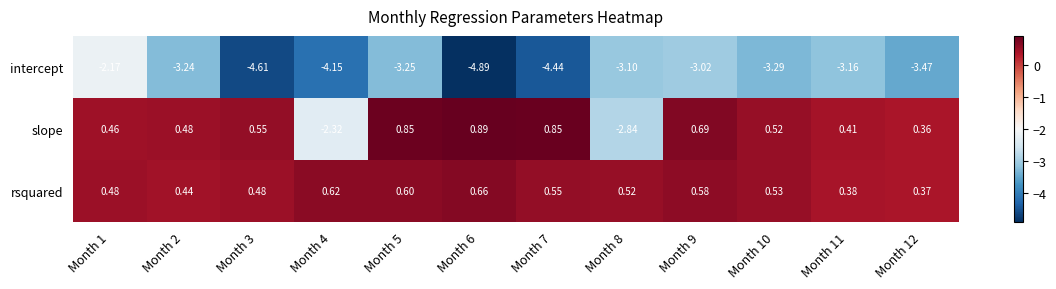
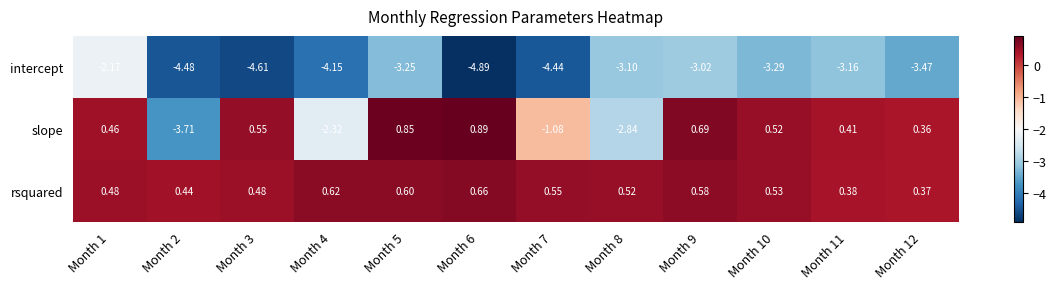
  {
    "intercept": {
-     "Month 2": -3.24,
+     "Month 2": -4.48,
      "Month 3": -4.61,
      "Month 4": -4.15,
      "Month 5": -3.25,
      "Month 6": -4.89,
      "Month 7": -4.44,
      "Month 8": -3.10,
      "Month 9": -3.02,
      "Month 10": -3.29,
      "Month 11": -3.16,
      "Month 12": -3.47
    },
    "slope": {
      "Month 1": 0.46,
-     "Month 2": 0.48,
+     "Month 2": -3.71,
      "Month 3": 0.55,
      "Month 5": 0.85,
      "Month 6": 0.89,
-     "Month 7": 0.85,
+     "Month 7": -1.08,
      "Month 8": -2.84,
      "Month 9": 0.69,
      "Month 10": 0.52,
      "Month 11": 0.41,
      "Month 12": 0.36
    },
    "rsquared": {
      "Month 1": 0.48,
      "Month 2": 0.44,
      "Month 3": 0.48,
      "Month 4": 0.62,
      "Month 5": 0.60,
      "Month 6": 0.66,
      "Month 7": 0.55,
      "Month 8": 0.52,
      "Month 9": 0.58,
      "Month 10": 0.53,
      "Month 11": 0.38,
      "Month 12": 0.37
    }
  }
